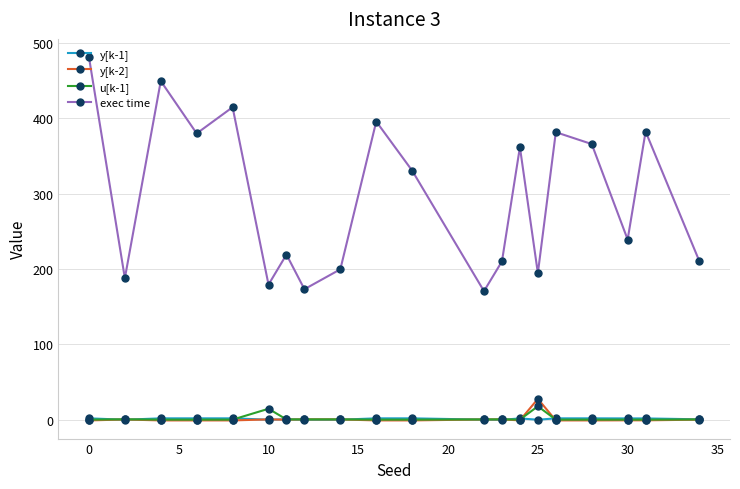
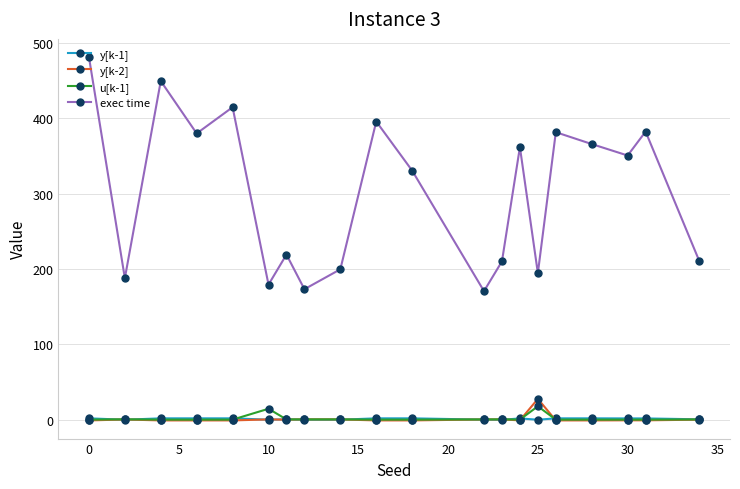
  {
    "y[k-1]": {
      "25": 0
    },
    "y[k-2]": {
      "25": 30
    },
    "u[k-1]": {
      "10": 10,
      "25": 20
    },
    "exec time": {
      "0": 480,
      "10": 180,
      "25": 190,
-     "30": 240
+     "30": 350
    }
  }
